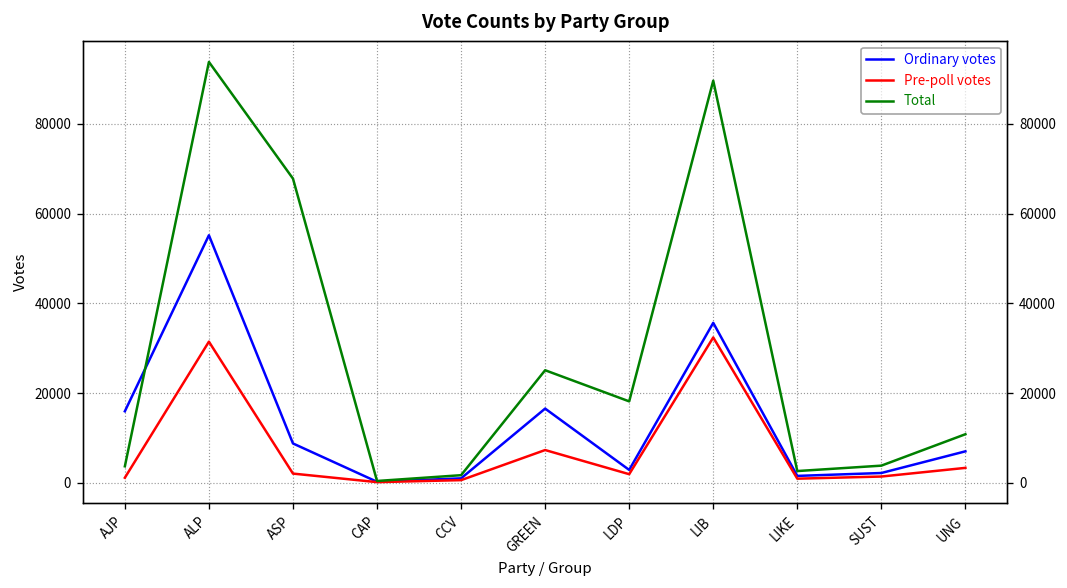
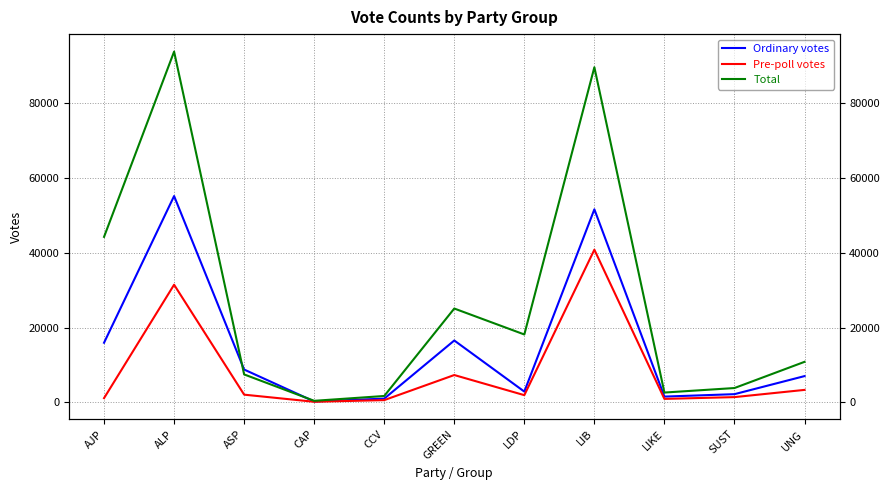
  {
    "Ordinary votes": {
      "AJP": 16000,
      "ALP": 55000,
      "ASP": 9000,
      "GREEN": 17000,
      "LDP": 3000,
-     "LIB": 36000,
+     "LIB": 52000,
      "SUST": 2000,
      "UNG": 7000
    },
    "Pre-poll votes": {
      "AJP": 1000,
      "ALP": 31000,
      "ASP": 2000,
      "GREEN": 7000,
      "LDP": 2000,
-     "LIB": 32000,
+     "LIB": 41000,
      "SUST": 1000,
      "UNG": 3000
    },
    "Total": {
-     "AJP": 4000,
+     "AJP": 44000,
      "ALP": 94000,
-     "ASP": 68000,
+     "ASP": 7000,
      "CCV": 2000,
      "GREEN": 25000,
      "LDP": 18000,
      "LIB": 90000,
      "LIKE": 3000,
      "SUST": 4000,
      "UNG": 11000
    }
  }
